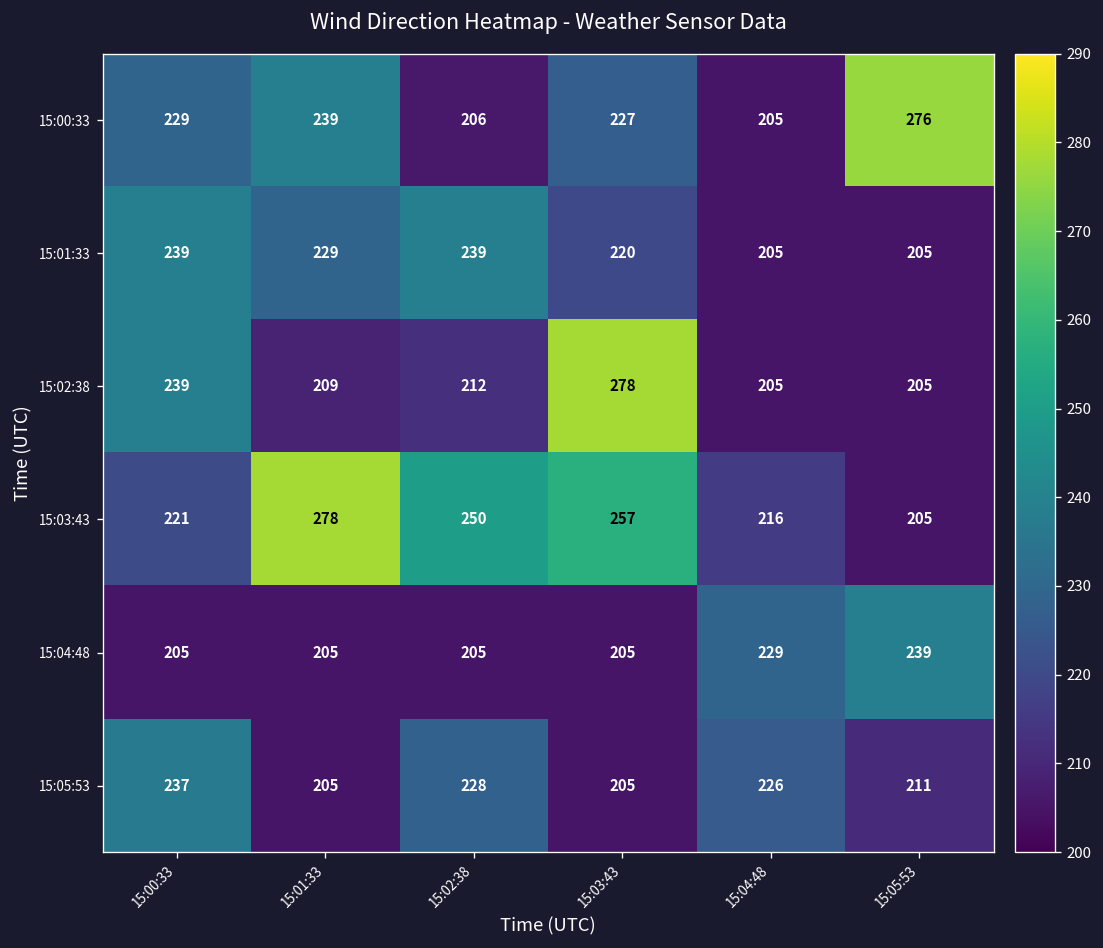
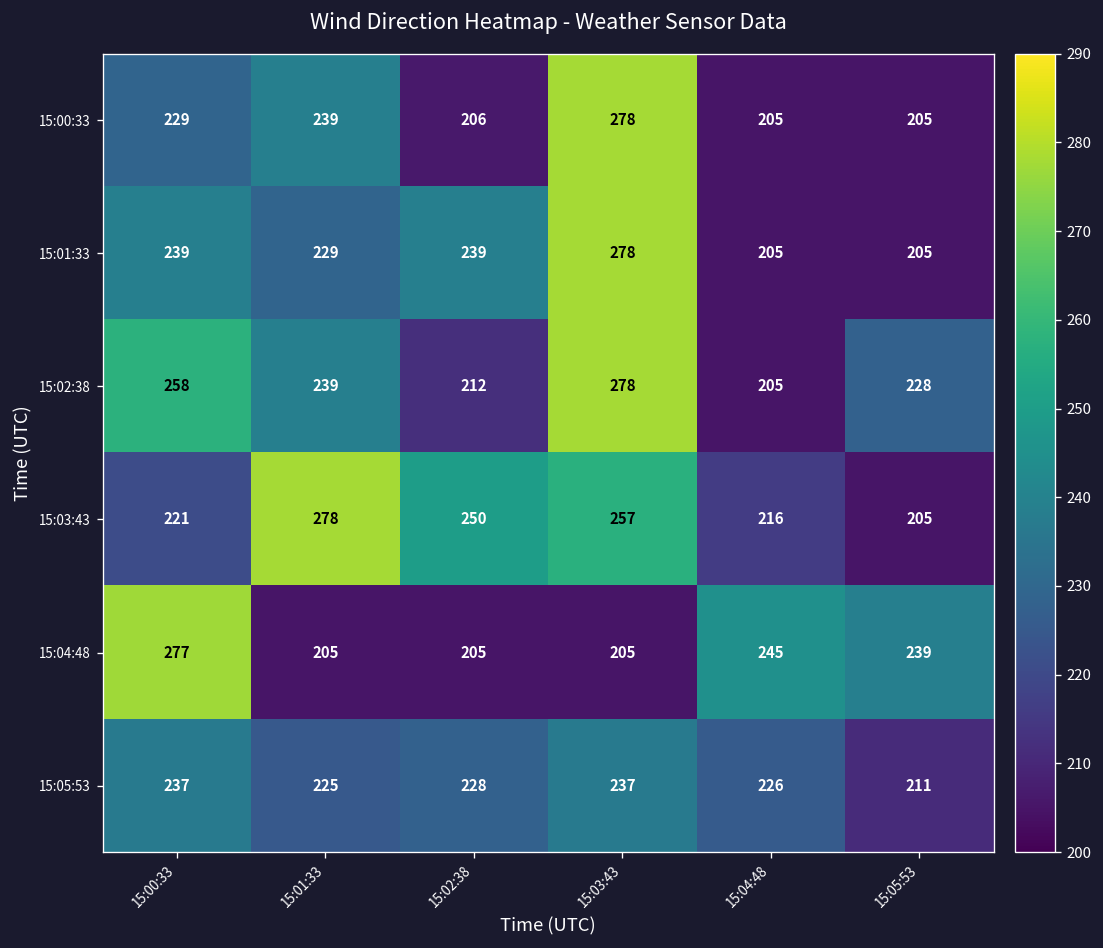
  {
    "15:00:33": {
      "15:00:33": 229,
      "15:01:33": 239,
      "15:02:38": 206,
-     "15:03:43": 227,
+     "15:03:43": 278,
      "15:04:48": 205,
-     "15:05:53": 276
+     "15:05:53": 205
    },
    "15:01:33": {
      "15:00:33": 239,
      "15:01:33": 229,
      "15:02:38": 239,
-     "15:03:43": 220,
+     "15:03:43": 278,
      "15:04:48": 205,
      "15:05:53": 205
    },
    "15:02:38": {
-     "15:00:33": 239,
-     "15:01:33": 209,
+     "15:00:33": 258,
+     "15:01:33": 239,
      "15:02:38": 212,
      "15:03:43": 278,
      "15:04:48": 205,
-     "15:05:53": 205
+     "15:05:53": 228
    },
    "15:03:43": {
      "15:00:33": 221,
      "15:01:33": 278,
      "15:02:38": 250,
      "15:03:43": 257,
      "15:04:48": 216,
      "15:05:53": 205
    },
    "15:04:48": {
-     "15:00:33": 205,
+     "15:00:33": 277,
      "15:01:33": 205,
      "15:02:38": 205,
      "15:03:43": 205,
-     "15:04:48": 229,
+     "15:04:48": 245,
      "15:05:53": 239
    },
    "15:05:53": {
      "15:00:33": 237,
-     "15:01:33": 205,
+     "15:01:33": 225,
      "15:02:38": 228,
-     "15:03:43": 205,
+     "15:03:43": 237,
      "15:04:48": 226,
      "15:05:53": 211
    }
  }
